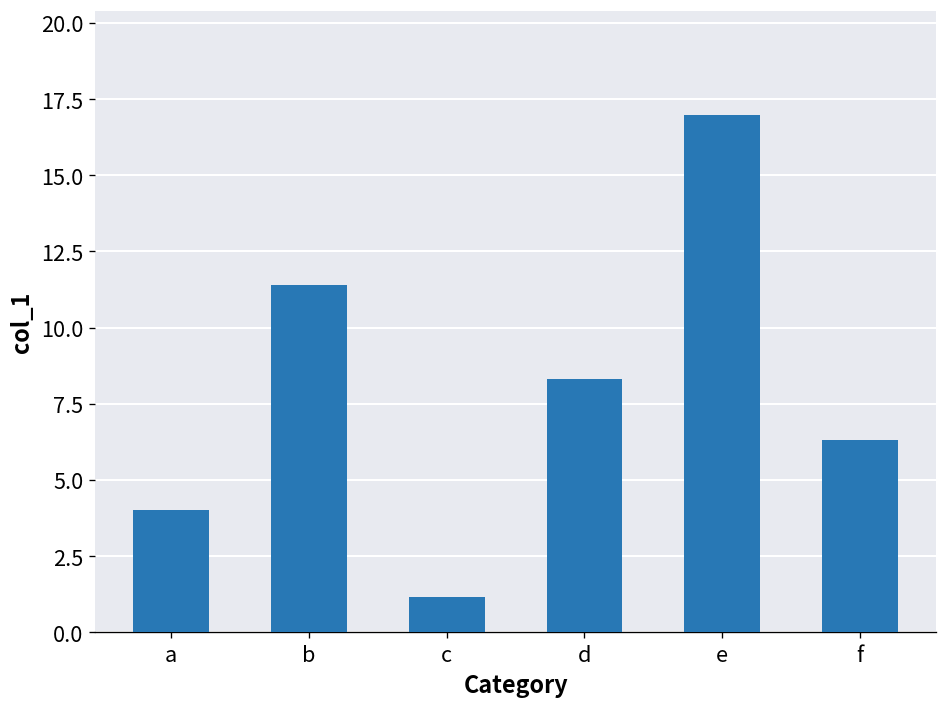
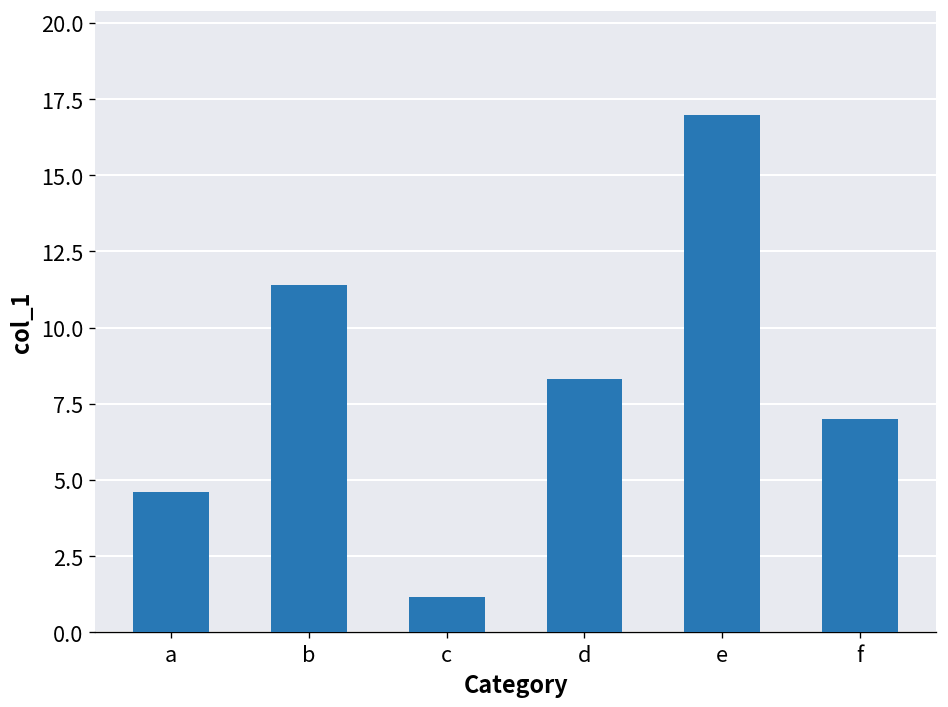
  {
-   "a": 4.0,
+   "a": 4.6,
    "b": 11.4,
    "c": 1.1,
    "d": 8.3,
    "e": 17.0,
-   "f": 6.3
+   "f": 7.0
  }
